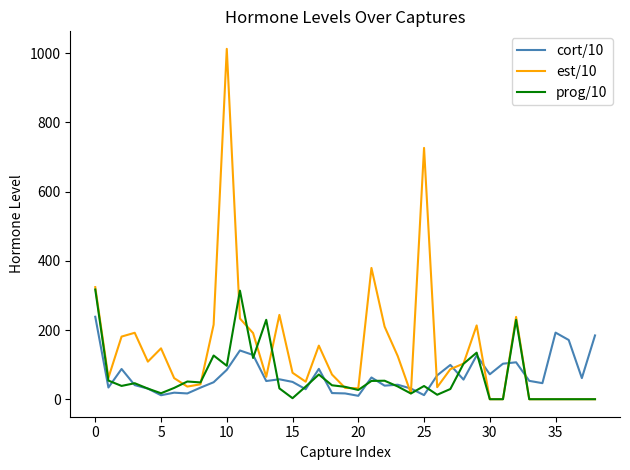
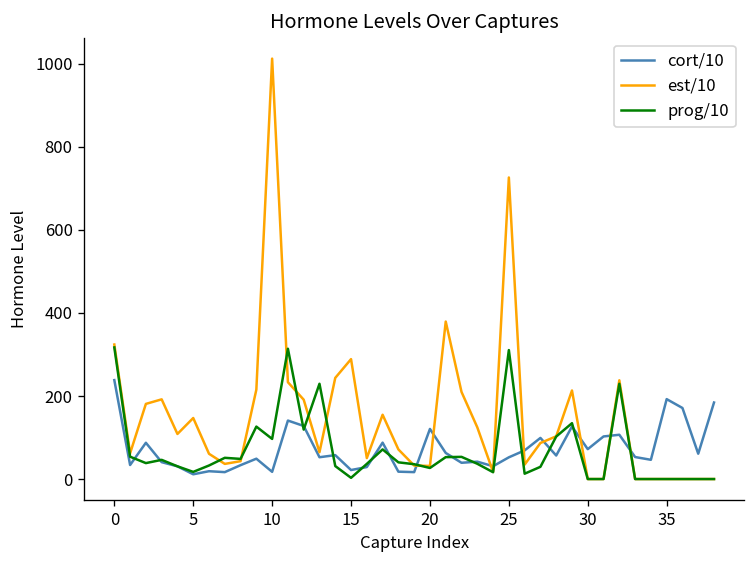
  {
    "cort/10": {
      "0": 240,
-     "10": 80,
-     "15": 50,
-     "20": 10,
-     "25": 10,
+     "10": 20,
+     "15": 20,
+     "20": 120,
+     "25": 50,
      "30": 70,
      "35": 190
    },
    "est/10": {
      "5": 150,
      "10": 1010,
-     "15": 80,
+     "15": 290,
      "25": 730
    },
    "prog/10": {
      "10": 100,
      "15": 0,
-     "25": 40
+     "25": 310
    }
  }
